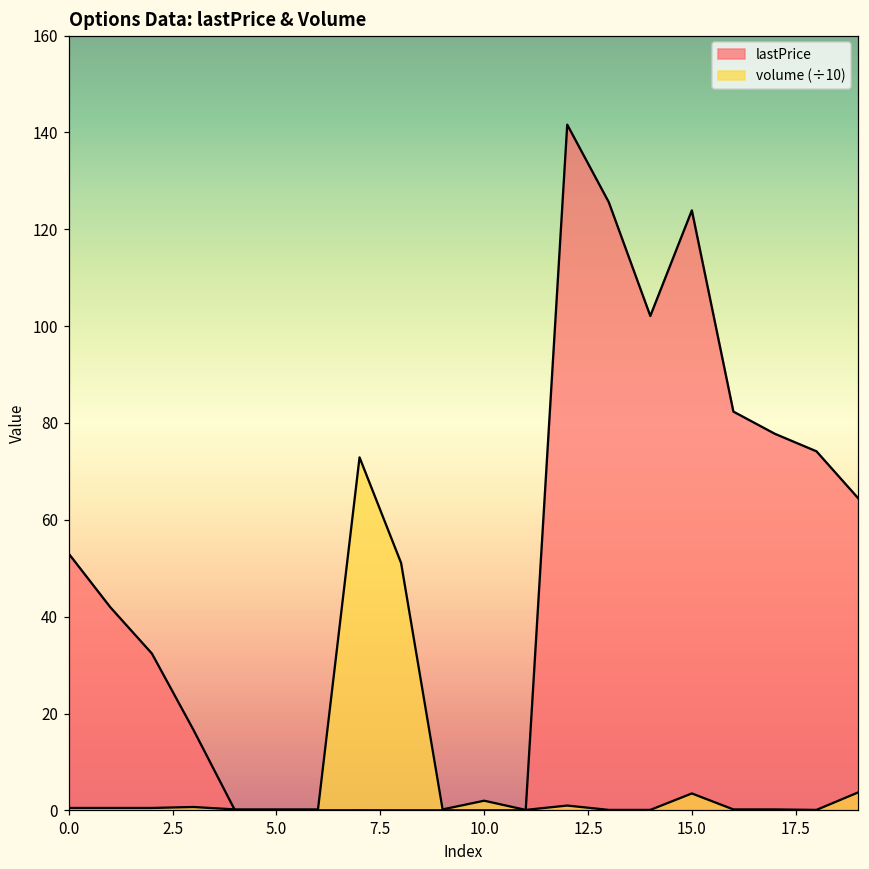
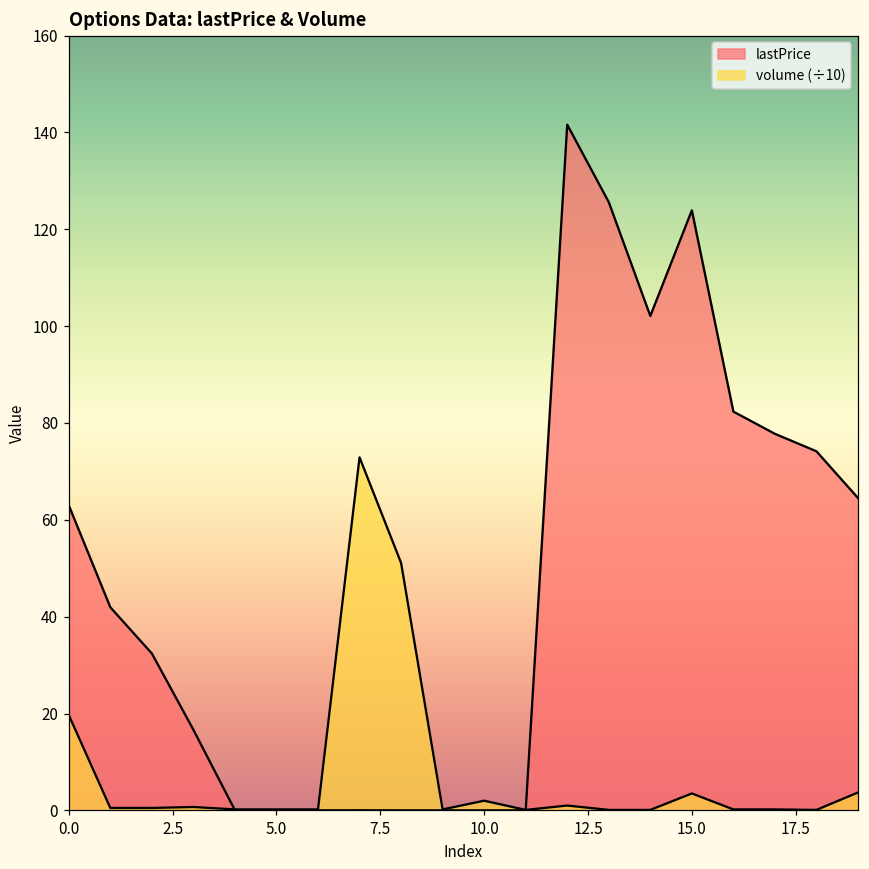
  {
    "lastPrice": {
-     "0.0": 53,
+     "0.0": 63,
      "10.0": 0,
      "15.0": 124
    },
    "volume (÷10)": {
-     "0.0": 1,
+     "0.0": 20,
      "10.0": 2,
      "15.0": 4
    }
  }
